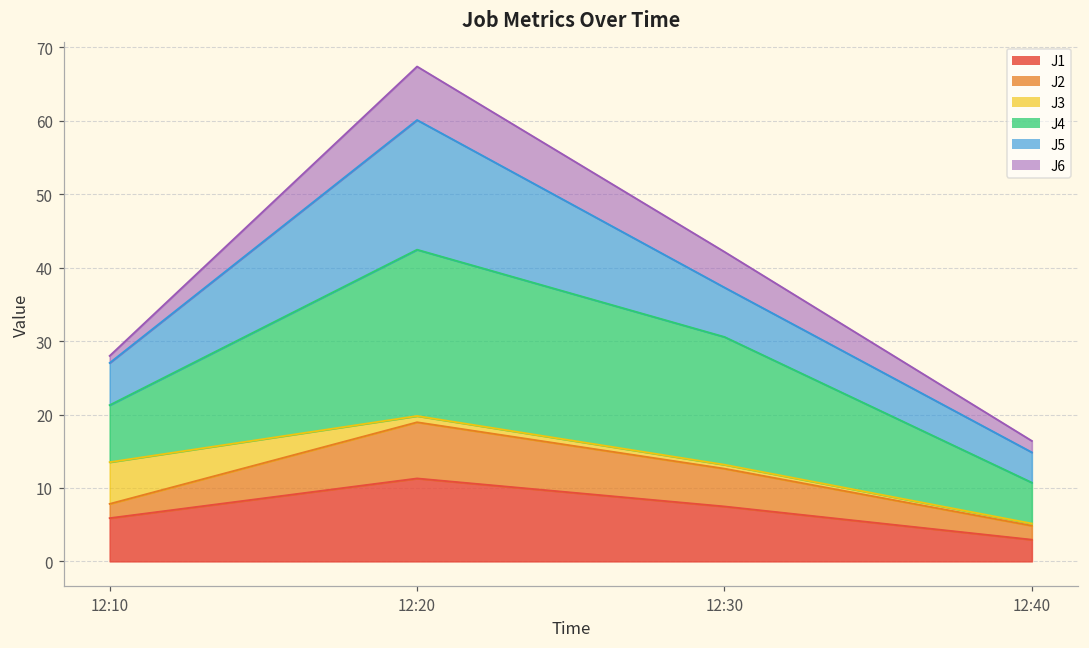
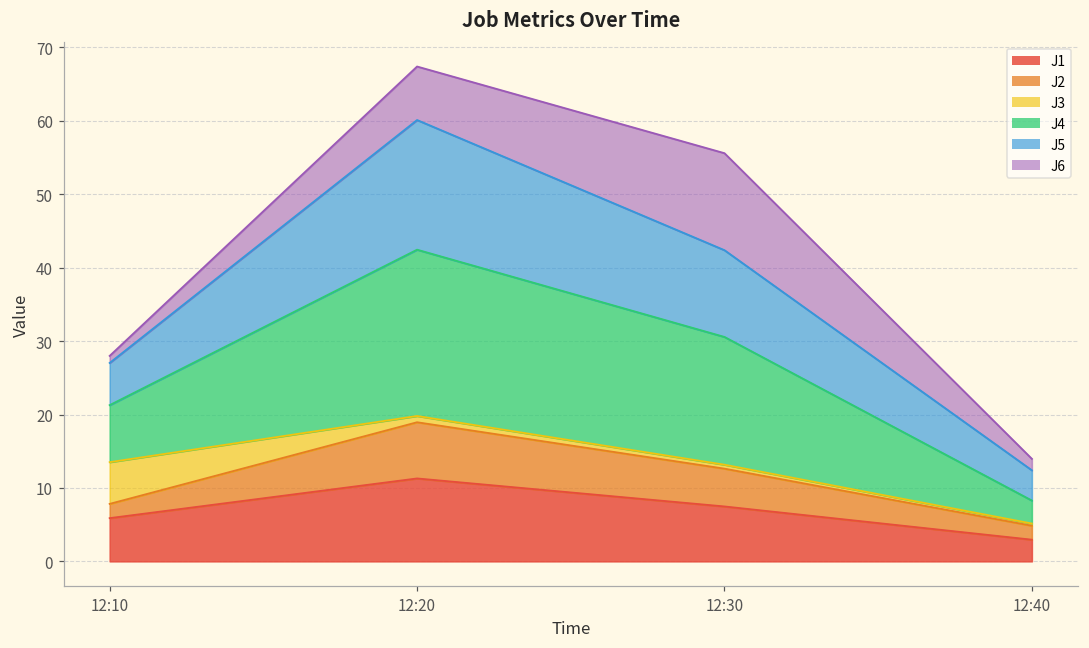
  {
    "J3": {
      "12:10": 6,
      "12:20": 1,
      "12:30": 1
    },
    "J4": {
      "12:10": 8,
      "12:20": 23,
      "12:30": 17,
-     "12:40": 6
+     "12:40": 3
    },
    "J5": {
      "12:10": 6,
      "12:20": 18,
-     "12:30": 7,
+     "12:30": 12,
      "12:40": 4
    },
    "J6": {
      "12:10": 1,
      "12:20": 7,
-     "12:30": 5,
+     "12:30": 13,
      "12:40": 2
    }
  }
